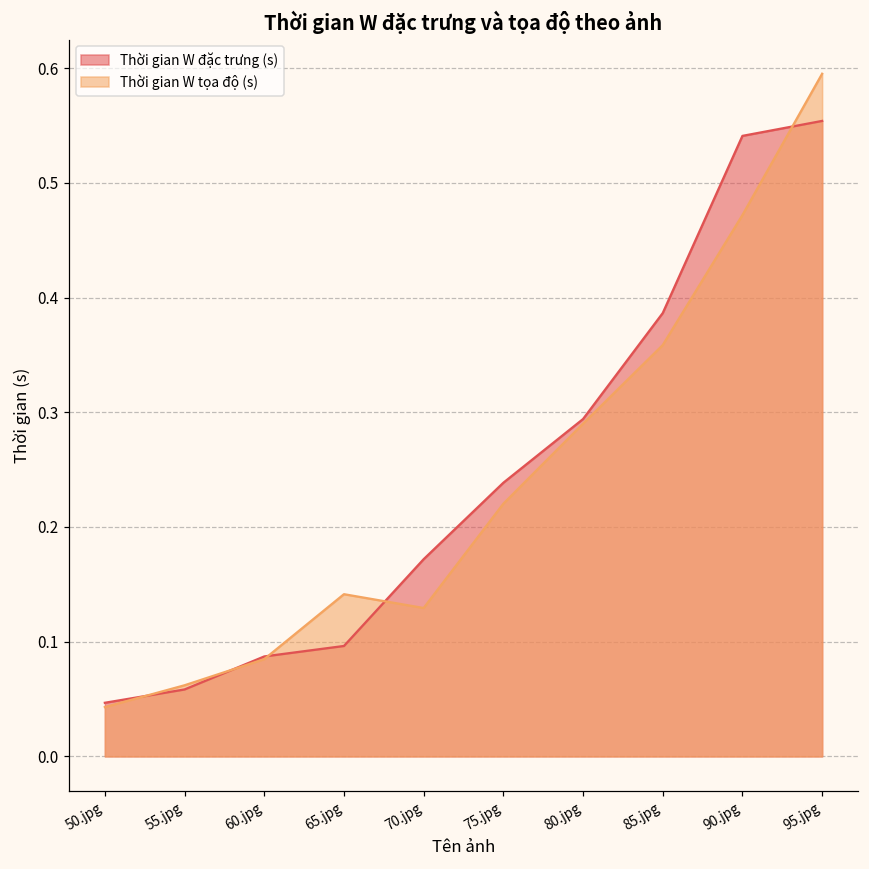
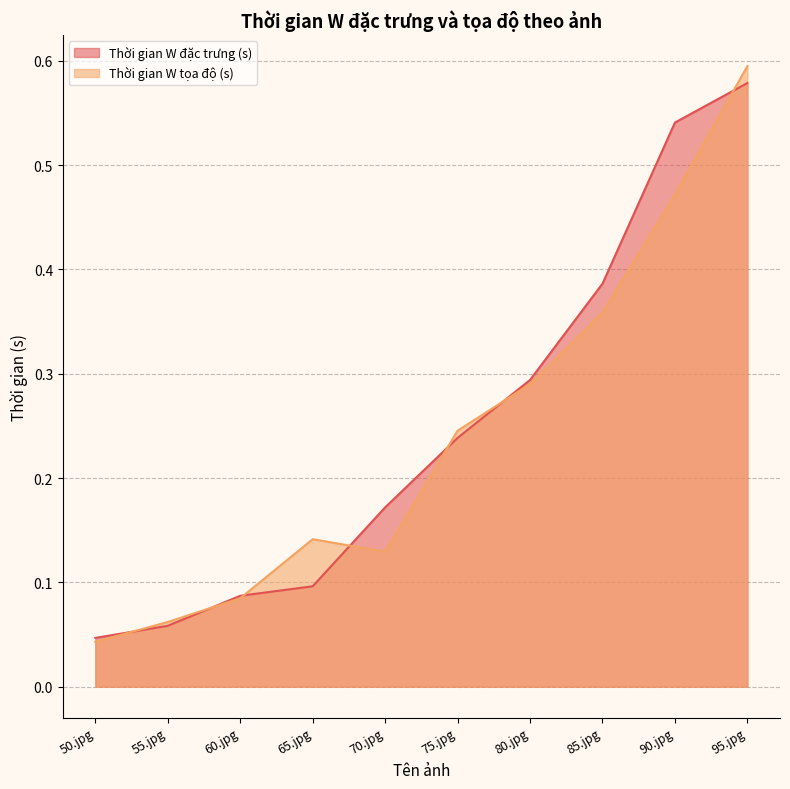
  {
    "Thời gian W đặc trưng (s)": {
      "50.jpg": 0.047,
      "55.jpg": 0.058,
      "65.jpg": 0.096,
      "70.jpg": 0.172,
      "75.jpg": 0.239,
      "80.jpg": 0.294,
      "85.jpg": 0.386,
      "90.jpg": 0.541,
-     "95.jpg": 0.554
+     "95.jpg": 0.579
    },
    "Thời gian W tọa độ (s)": {
      "50.jpg": 0.043,
      "55.jpg": 0.062,
      "65.jpg": 0.141,
      "70.jpg": 0.129,
-     "75.jpg": 0.220,
+     "75.jpg": 0.245,
      "80.jpg": 0.290,
      "85.jpg": 0.359,
      "90.jpg": 0.472,
      "95.jpg": 0.595
    }
  }
